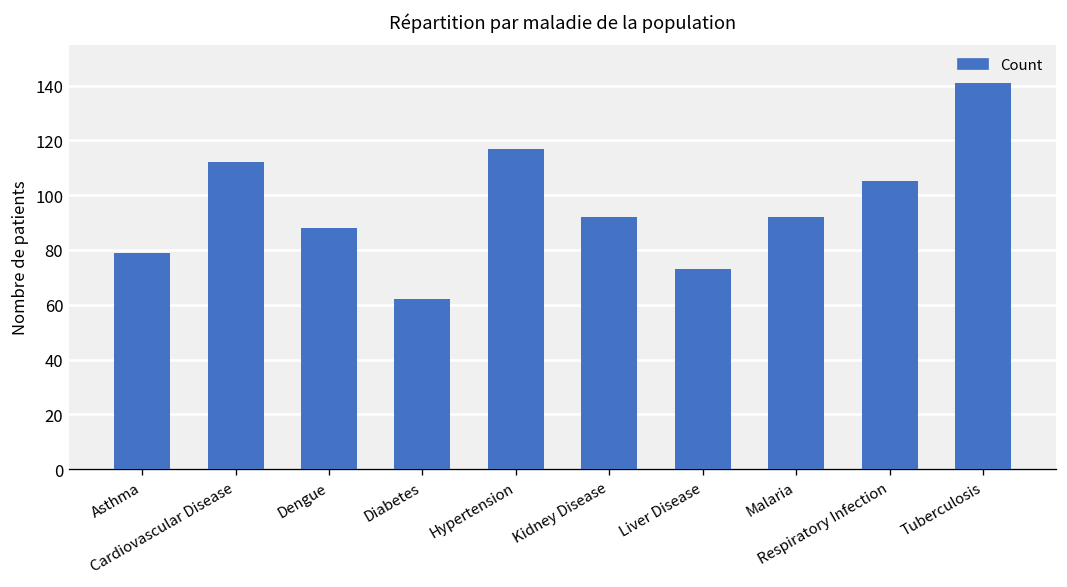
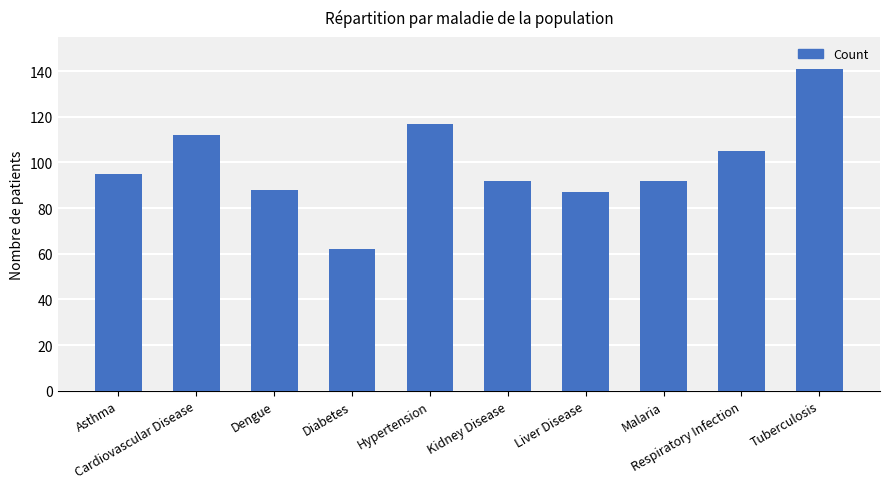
  {
-   "Asthma": 79,
+   "Asthma": 95,
    "Cardiovascular Disease": 112,
    "Dengue": 88,
    "Diabetes": 62,
    "Hypertension": 117,
    "Kidney Disease": 92,
-   "Liver Disease": 73,
+   "Liver Disease": 87,
    "Malaria": 92,
    "Respiratory Infection": 105,
    "Tuberculosis": 141
  }
